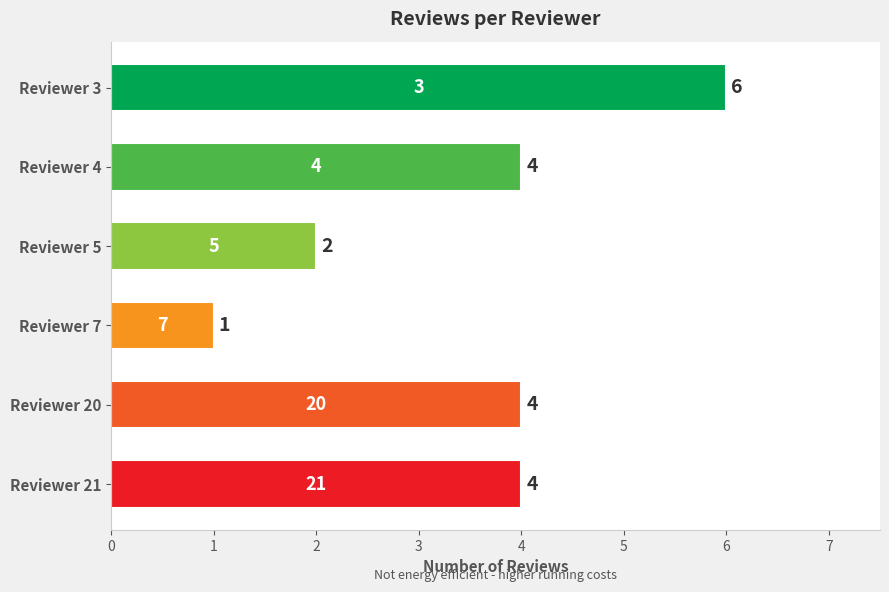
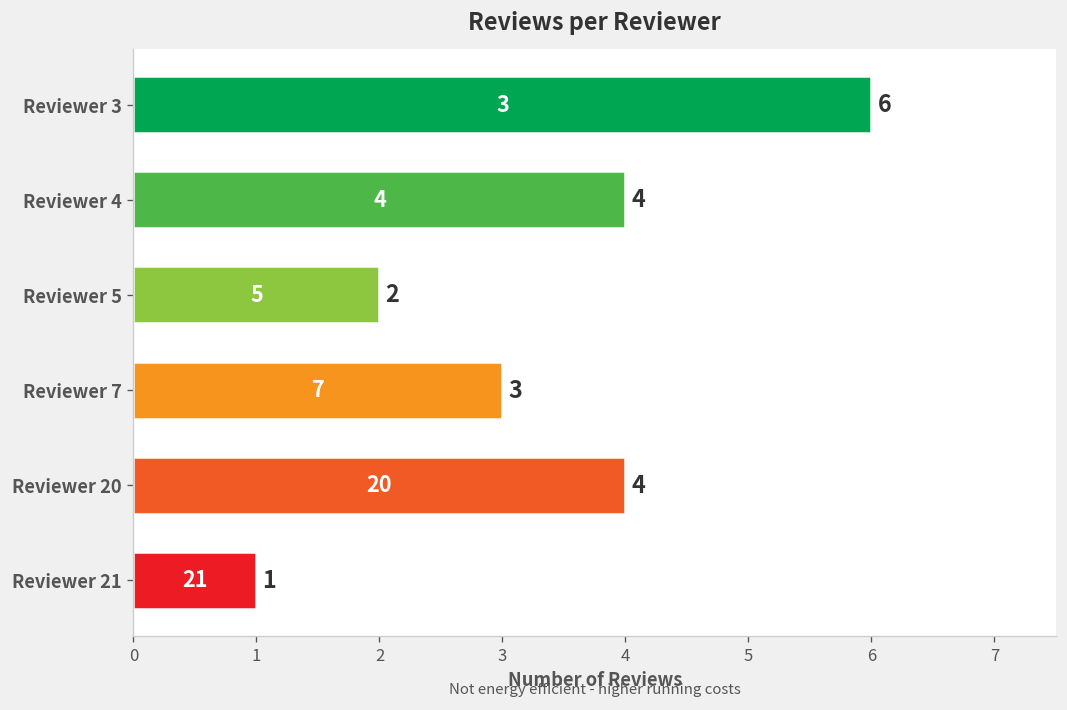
  {
    "Reviewer 3": 6,
    "Reviewer 4": 4,
    "Reviewer 5": 2,
-   "Reviewer 7": 1,
+   "Reviewer 7": 3,
    "Reviewer 20": 4,
-   "Reviewer 21": 4
+   "Reviewer 21": 1
  }
